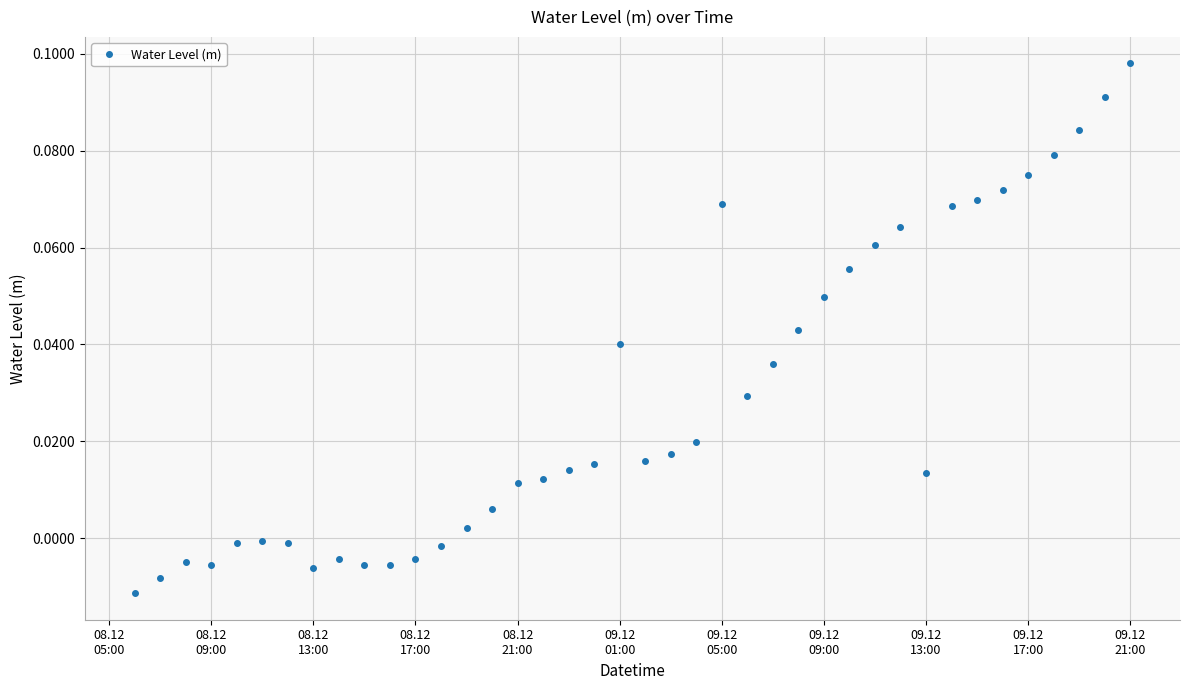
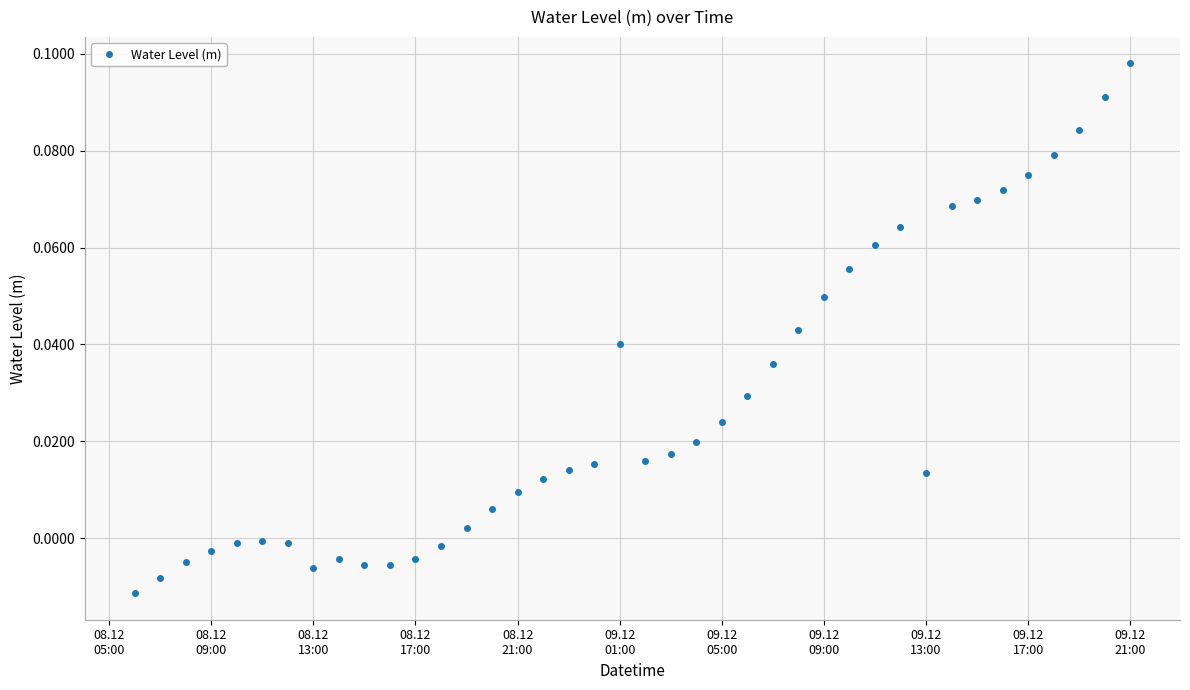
  {
-   "08.12 09:00": -0.005,
+   "08.12 09:00": -0.003,
    "08.12 13:00": -0.006,
    "08.12 17:00": -0.004,
-   "08.12 21:00": 0.011,
+   "08.12 21:00": 0.009,
    "09.12 01:00": 0.040,
-   "09.12 05:00": 0.069,
+   "09.12 05:00": 0.024,
    "09.12 09:00": 0.050,
    "09.12 13:00": 0.013,
    "09.12 17:00": 0.075,
    "09.12 21:00": 0.098
  }
